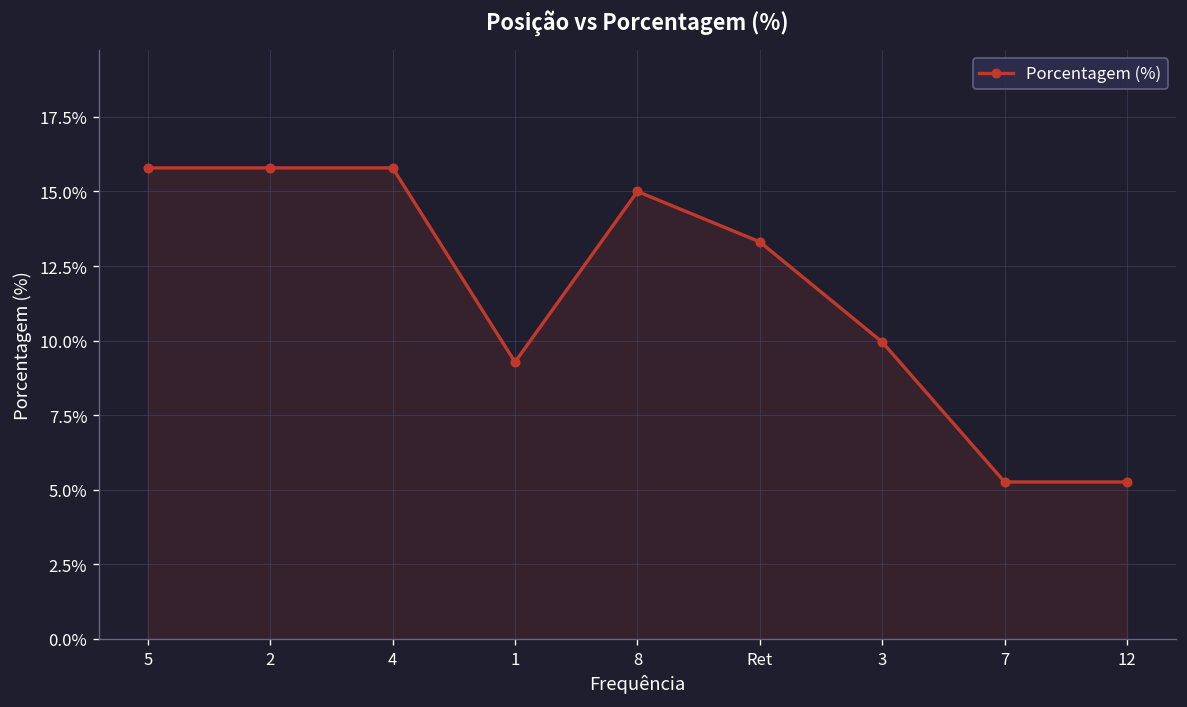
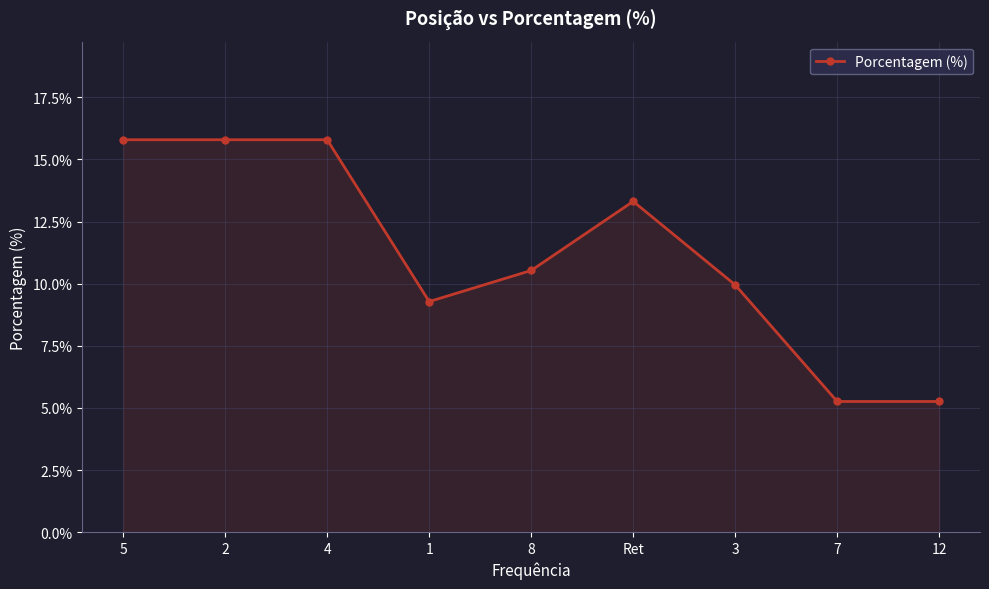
  {
    "5": "15.8%",
    "2": "15.8%",
    "4": "15.8%",
    "1": "9.3%",
-   "8": "15.0%",
+   "8": "10.5%",
    "Ret": "13.3%",
    "3": "10.0%",
    "7": "5.3%",
    "12": "5.3%"
  }
